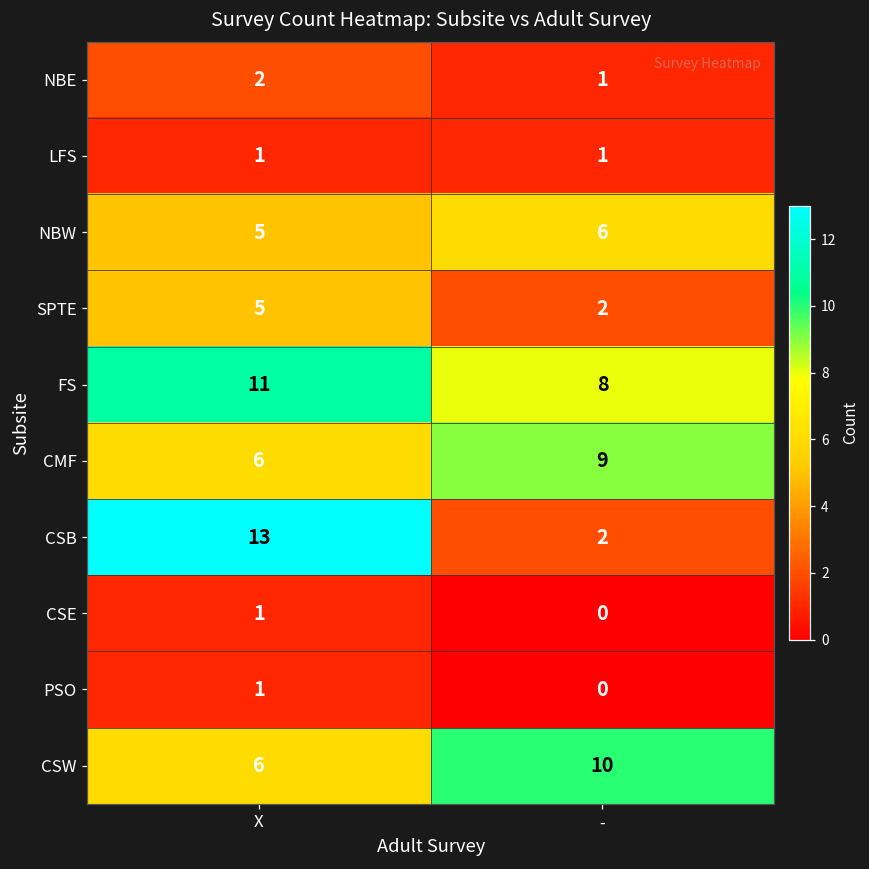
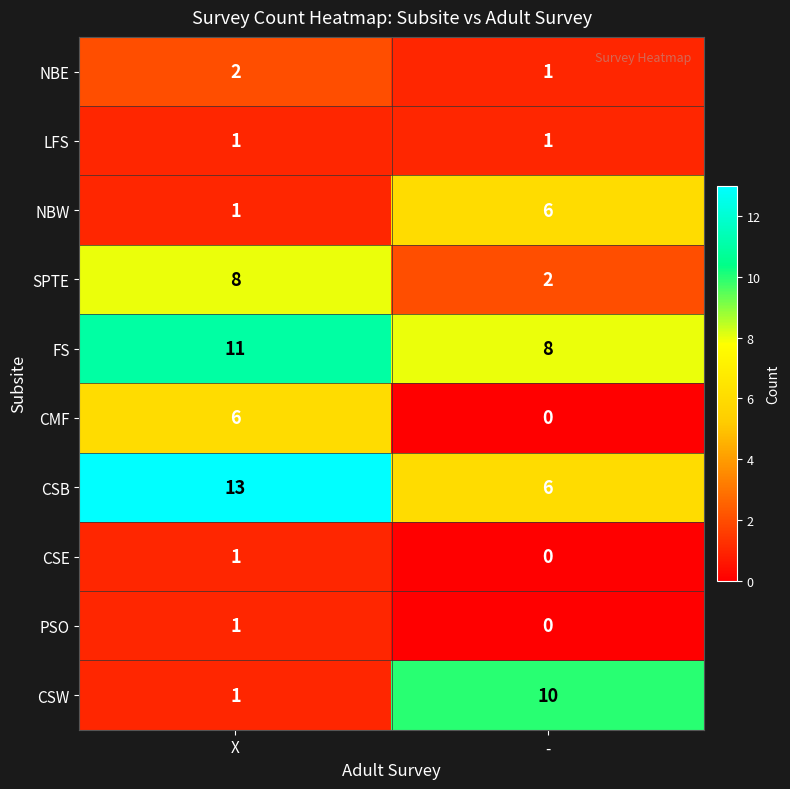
  {
    "NBE": {
      "X": 2
    },
    "LFS": {
      "X": 1,
      "-": 1
    },
    "NBW": {
-     "X": 5,
+     "X": 1,
      "-": 6
    },
    "SPTE": {
-     "X": 5,
+     "X": 8,
      "-": 2
    },
    "FS": {
      "X": 11,
      "-": 8
    },
    "CMF": {
      "X": 6,
-     "-": 9
+     "-": 0
    },
    "CSB": {
      "X": 13,
-     "-": 2
+     "-": 6
    },
    "CSE": {
      "X": 1,
      "-": 0
    },
    "PSO": {
      "X": 1,
      "-": 0
    },
    "CSW": {
-     "X": 6,
+     "X": 1,
      "-": 10
    }
  }
